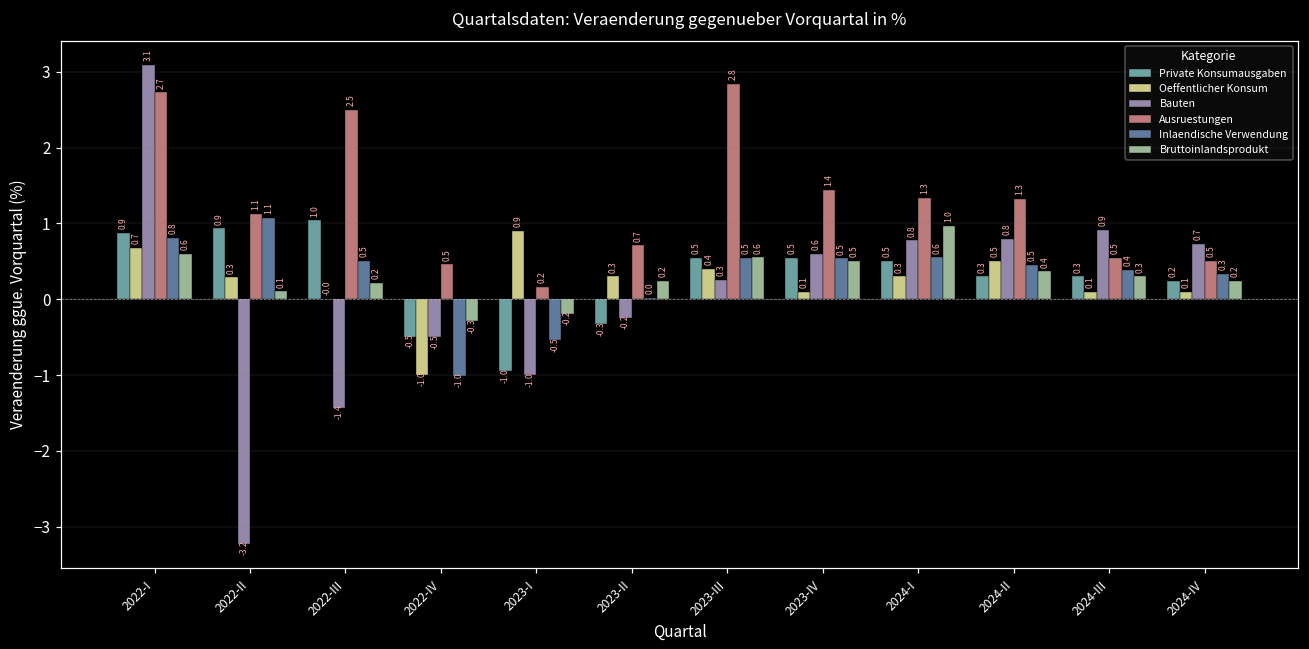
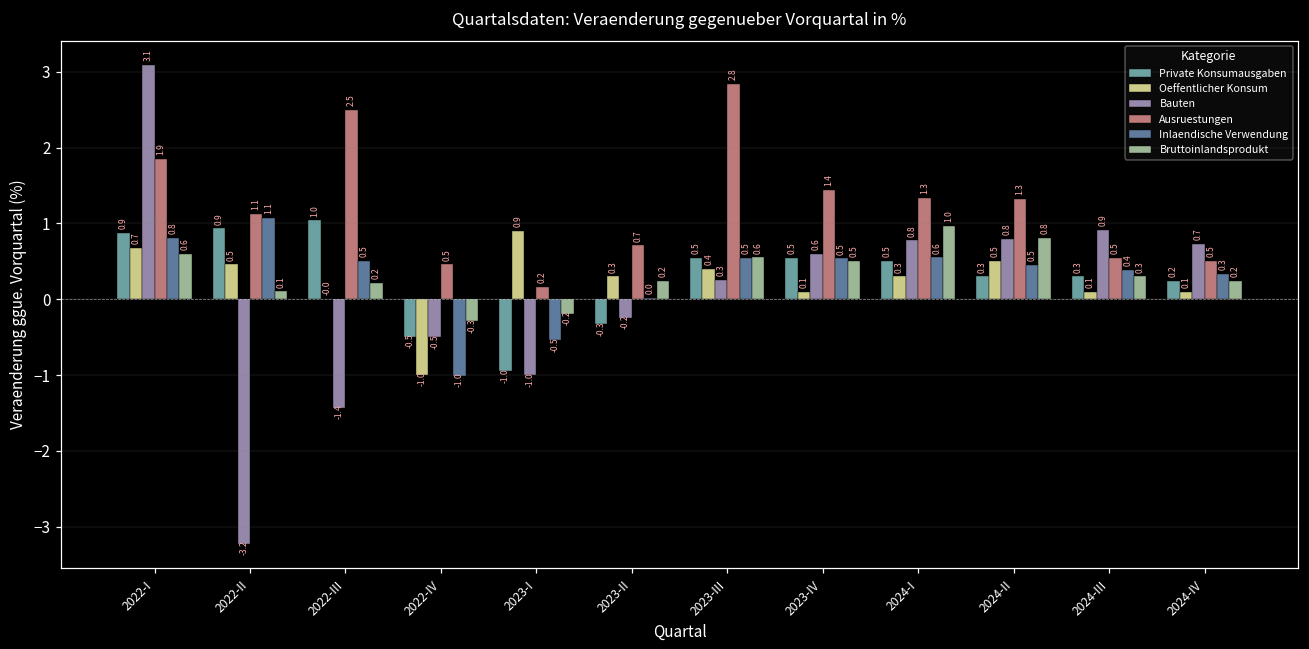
  {
    "Oeffentlicher Konsum": {
      "2022-I": 0.7,
-     "2022-II": 0.3,
+     "2022-II": 0.5,
      "2022-III": -0.0,
      "2022-IV": -1.0,
      "2023-I": 0.9,
      "2023-II": 0.3,
      "2023-III": 0.4,
      "2023-IV": 0.1,
      "2024-I": 0.3,
      "2024-II": 0.5,
      "2024-III": 0.1,
      "2024-IV": 0.1
    },
    "Ausruestungen": {
-     "2022-I": 2.7,
+     "2022-I": 1.9,
      "2022-II": 1.1,
      "2022-III": 2.5,
      "2022-IV": 0.5,
      "2023-I": 0.2,
      "2023-II": 0.7,
      "2023-III": 2.8,
      "2023-IV": 1.4,
      "2024-I": 1.3,
      "2024-II": 1.3,
      "2024-III": 0.5,
      "2024-IV": 0.5
    },
    "Bruttoinlandsprodukt": {
      "2022-I": 0.6,
      "2022-II": 0.1,
      "2022-III": 0.2,
      "2022-IV": -0.3,
      "2023-I": -0.2,
      "2023-II": 0.2,
      "2023-III": 0.6,
      "2023-IV": 0.5,
      "2024-I": 1.0,
-     "2024-II": 0.4,
+     "2024-II": 0.8,
      "2024-III": 0.3,
      "2024-IV": 0.2
    }
  }
